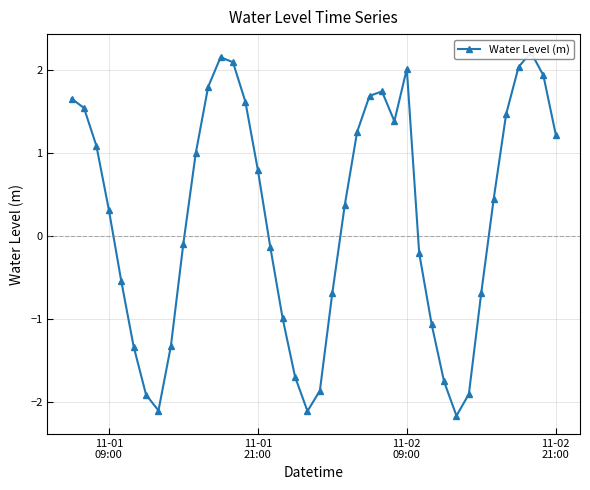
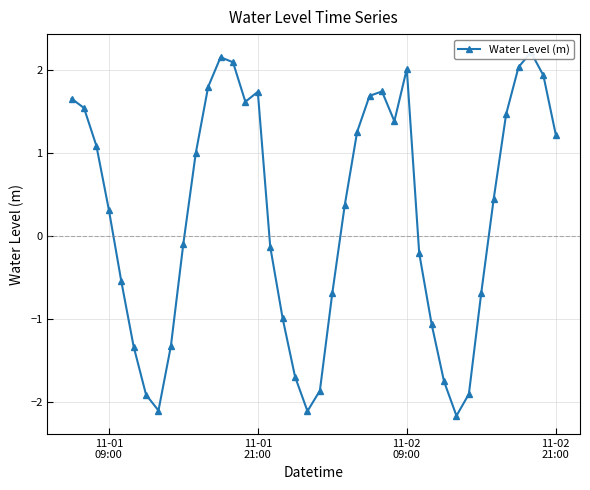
  {
    "11-01 09:00": 0.3,
-   "11-01 21:00": 0.8,
+   "11-01 21:00": 1.7,
    "11-02 09:00": 2.0,
    "11-02 21:00": 1.2
  }
